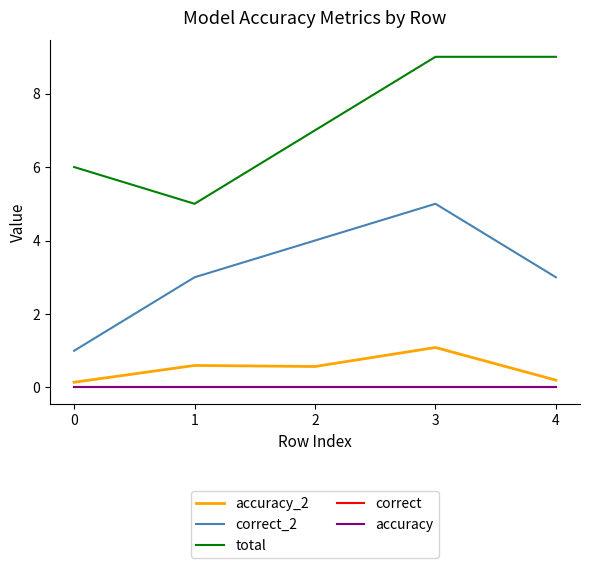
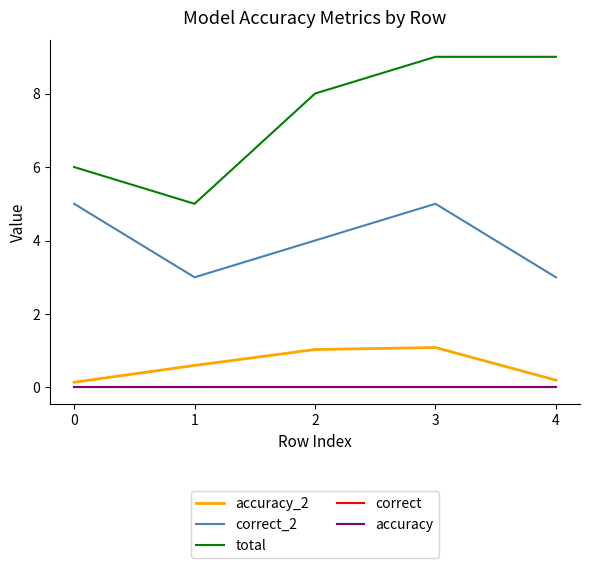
  {
    "accuracy_2": {
      "0": 0.1,
      "1": 0.6,
-     "2": 0.6,
+     "2": 1.0,
      "3": 1.1,
      "4": 0.2
    },
    "correct_2": {
-     "0": 1,
+     "0": 5,
      "1": 3,
      "2": 4,
      "3": 5,
      "4": 3
    },
    "total": {
      "0": 6,
      "1": 5,
-     "2": 7,
+     "2": 8,
      "3": 9,
      "4": 9
    },
    "accuracy": {
      "0": 0.0,
      "1": 0.0,
      "2": 0.0,
      "3": 0.0,
      "4": 0.0
    }
  }
